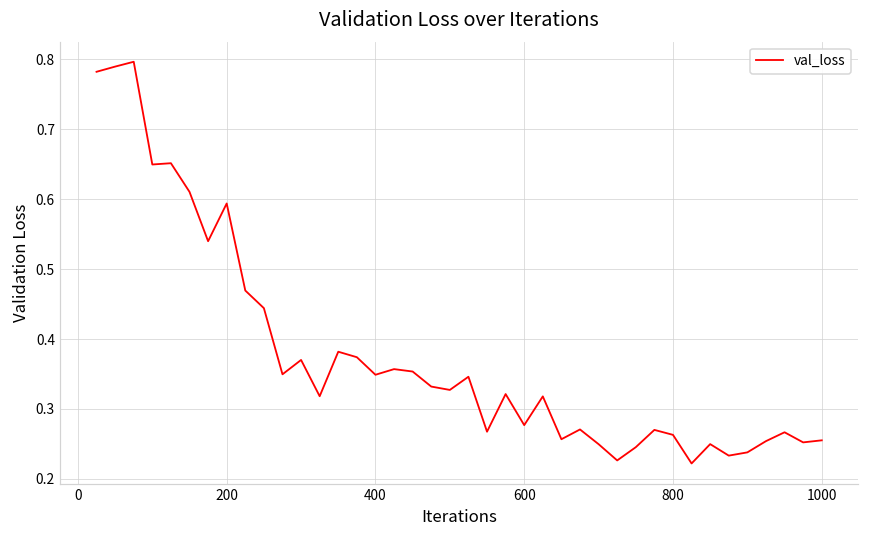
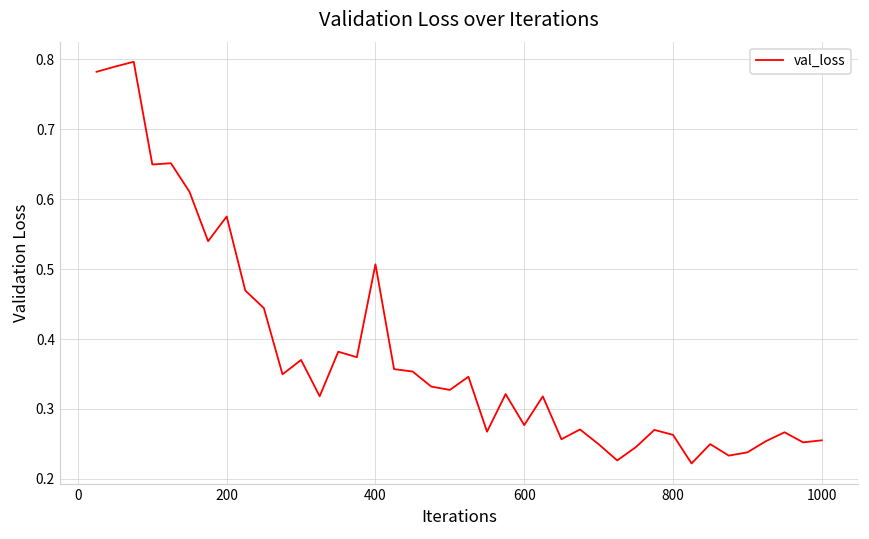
  {
-   "200": 0.59,
-   "400": 0.35,
+   "200": 0.58,
+   "400": 0.51,
    "600": 0.28,
    "800": 0.26,
    "1000": 0.26
  }
